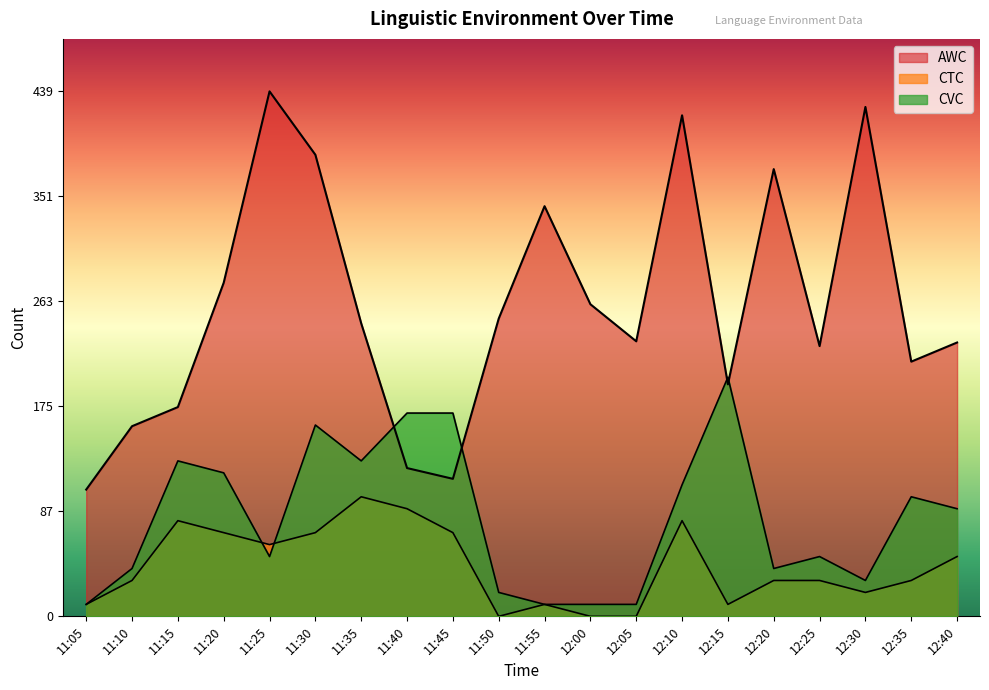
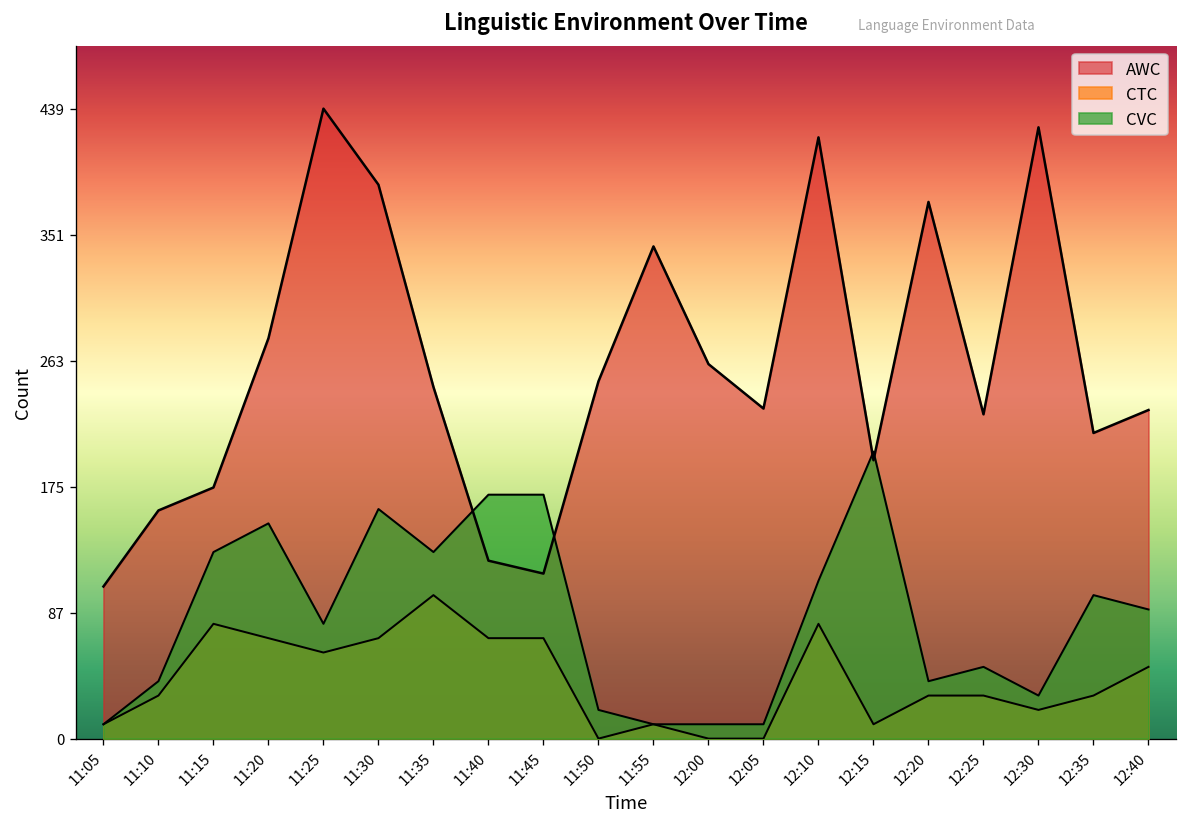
  {
    "AWC": {
      "11:05": 106,
      "11:10": 159,
      "11:15": 175,
      "11:20": 279,
      "11:25": 439,
      "11:30": 386,
      "11:35": 245,
      "11:40": 124,
      "11:45": 115,
      "11:50": 249,
      "11:55": 343,
      "12:00": 261,
      "12:05": 230,
      "12:10": 419,
      "12:15": 194,
      "12:20": 374,
      "12:25": 226,
      "12:30": 426,
      "12:35": 213,
      "12:40": 229
    },
    "CTC": {
      "11:10": 30,
      "11:15": 80,
      "11:20": 70,
      "11:25": 60,
      "11:30": 70,
      "11:35": 100,
-     "11:40": 90,
+     "11:40": 70,
      "11:45": 70,
      "11:50": 0,
      "12:00": 0,
      "12:05": 0,
      "12:10": 80,
      "12:15": 10,
      "12:20": 30,
      "12:25": 30,
      "12:30": 20,
      "12:35": 30,
      "12:40": 50
    },
    "CVC": {
      "11:10": 40,
      "11:15": 130,
-     "11:20": 120,
-     "11:25": 50,
+     "11:20": 150,
+     "11:25": 80,
      "11:30": 160,
      "11:35": 130,
      "11:40": 170,
      "11:45": 170,
      "11:50": 20,
      "12:00": 10,
      "12:05": 10,
      "12:10": 110,
      "12:15": 200,
      "12:20": 40,
      "12:25": 50,
      "12:30": 30,
      "12:35": 100,
      "12:40": 90
    }
  }
